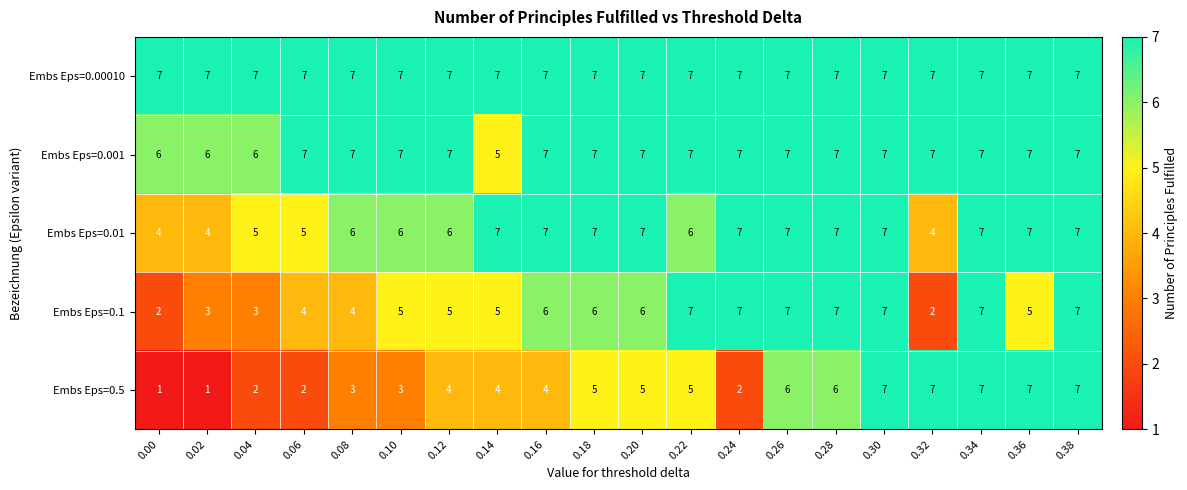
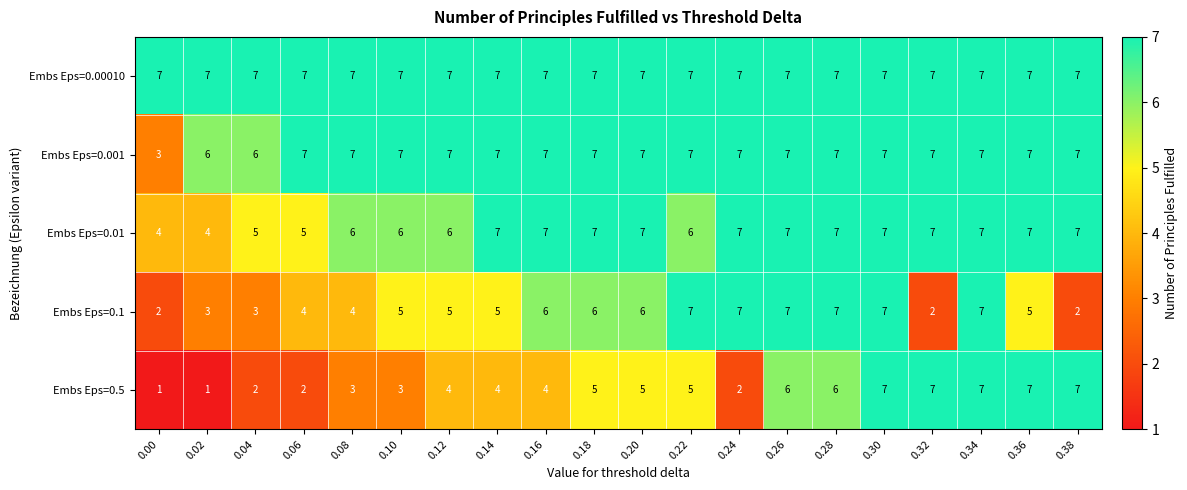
  {
    "Embs Eps=0.00010": {
      "0.00": 7,
      "0.02": 7,
      "0.04": 7,
      "0.06": 7,
      "0.08": 7,
      "0.10": 7,
      "0.12": 7,
      "0.14": 7,
      "0.16": 7,
      "0.18": 7,
      "0.20": 7,
      "0.22": 7,
      "0.24": 7,
      "0.26": 7,
      "0.28": 7,
      "0.30": 7,
      "0.32": 7,
      "0.34": 7,
      "0.36": 7,
      "0.38": 7
    },
    "Embs Eps=0.001": {
-     "0.00": 6,
+     "0.00": 3,
      "0.02": 6,
      "0.04": 6,
      "0.06": 7,
      "0.08": 7,
      "0.10": 7,
      "0.12": 7,
-     "0.14": 5,
+     "0.14": 7,
      "0.16": 7,
      "0.18": 7,
      "0.20": 7,
      "0.22": 7,
      "0.24": 7,
      "0.26": 7,
      "0.28": 7,
      "0.30": 7,
      "0.32": 7,
      "0.34": 7,
      "0.36": 7,
      "0.38": 7
    },
    "Embs Eps=0.01": {
      "0.00": 4,
      "0.02": 4,
      "0.04": 5,
      "0.06": 5,
      "0.08": 6,
      "0.10": 6,
      "0.12": 6,
      "0.14": 7,
      "0.16": 7,
      "0.18": 7,
      "0.20": 7,
      "0.22": 6,
      "0.24": 7,
      "0.26": 7,
      "0.28": 7,
      "0.30": 7,
-     "0.32": 4,
+     "0.32": 7,
      "0.34": 7,
      "0.36": 7,
      "0.38": 7
    },
    "Embs Eps=0.1": {
      "0.00": 2,
      "0.02": 3,
      "0.04": 3,
      "0.06": 4,
      "0.08": 4,
      "0.10": 5,
      "0.12": 5,
      "0.14": 5,
      "0.16": 6,
      "0.18": 6,
      "0.20": 6,
      "0.22": 7,
      "0.24": 7,
      "0.26": 7,
      "0.28": 7,
      "0.30": 7,
      "0.32": 2,
      "0.34": 7,
      "0.36": 5,
-     "0.38": 7
+     "0.38": 2
    },
    "Embs Eps=0.5": {
      "0.00": 1,
      "0.02": 1,
      "0.04": 2,
      "0.06": 2,
      "0.08": 3,
      "0.10": 3,
      "0.12": 4,
      "0.14": 4,
      "0.16": 4,
      "0.18": 5,
      "0.20": 5,
      "0.22": 5,
      "0.24": 2,
      "0.26": 6,
      "0.28": 6,
      "0.30": 7,
      "0.32": 7,
      "0.34": 7,
      "0.36": 7,
      "0.38": 7
    }
  }
